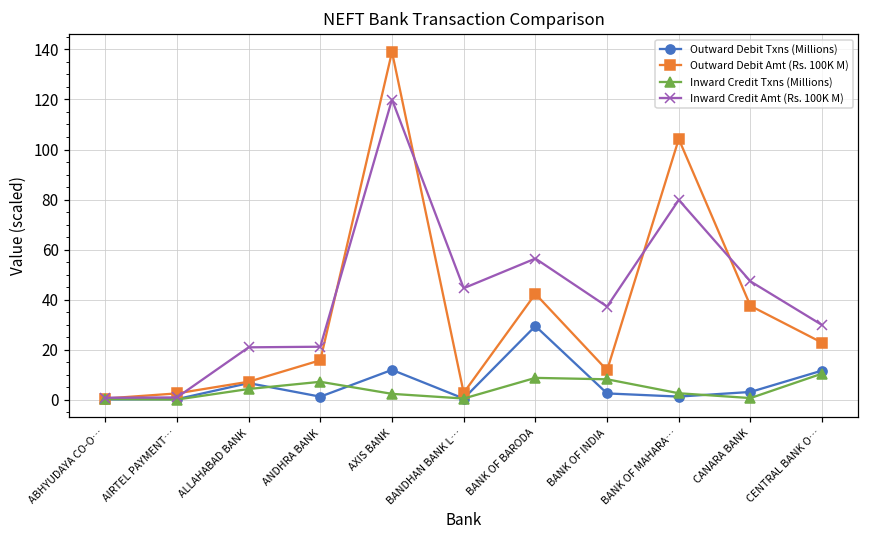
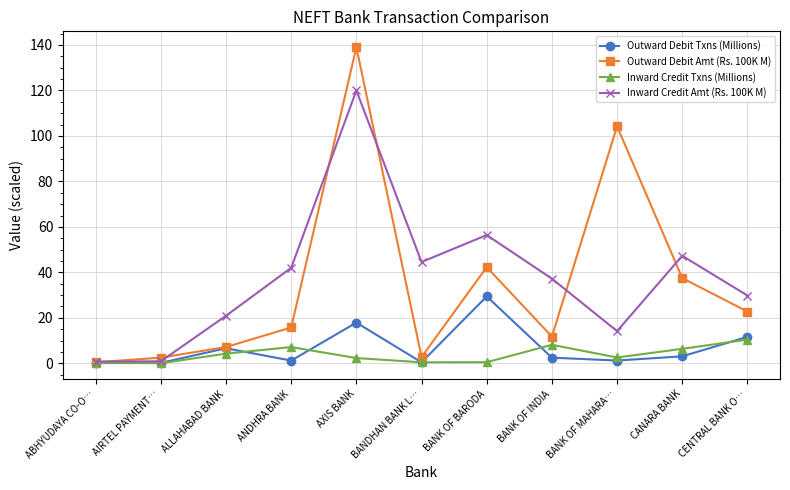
  {
    "Outward Debit Txns (Millions)": {
      "ANDHRA BANK": 1,
-     "AXIS BANK": 12,
+     "AXIS BANK": 18,
      "BANK OF BARODA": 29,
      "BANK OF INDIA": 2,
      "BANK OF MAHARA…": 1,
      "CANARA BANK": 3,
      "CENTRAL BANK O…": 12
    },
    "Outward Debit Amt (Rs. 100K M)": {
      "AIRTEL PAYMENT…": 3,
      "ANDHRA BANK": 16,
      "AXIS BANK": 139,
      "BANDHAN BANK L…": 3,
      "BANK OF BARODA": 42,
      "BANK OF INDIA": 12,
      "BANK OF MAHARA…": 104,
      "CANARA BANK": 37,
      "CENTRAL BANK O…": 23
    },
    "Inward Credit Txns (Millions)": {
      "ALLAHABAD BANK": 4,
      "ANDHRA BANK": 7,
      "AXIS BANK": 2,
-     "BANK OF BARODA": 9,
+     "BANK OF BARODA": 1,
      "BANK OF INDIA": 8,
      "BANK OF MAHARA…": 3,
-     "CANARA BANK": 1,
+     "CANARA BANK": 6,
      "CENTRAL BANK O…": 10
    },
    "Inward Credit Amt (Rs. 100K M)": {
      "ALLAHABAD BANK": 21,
-     "ANDHRA BANK": 21,
+     "ANDHRA BANK": 42,
      "AXIS BANK": 120,
      "BANDHAN BANK L…": 45,
      "BANK OF BARODA": 56,
      "BANK OF INDIA": 37,
-     "BANK OF MAHARA…": 80,
+     "BANK OF MAHARA…": 14,
      "CANARA BANK": 47,
      "CENTRAL BANK O…": 30
    }
  }
